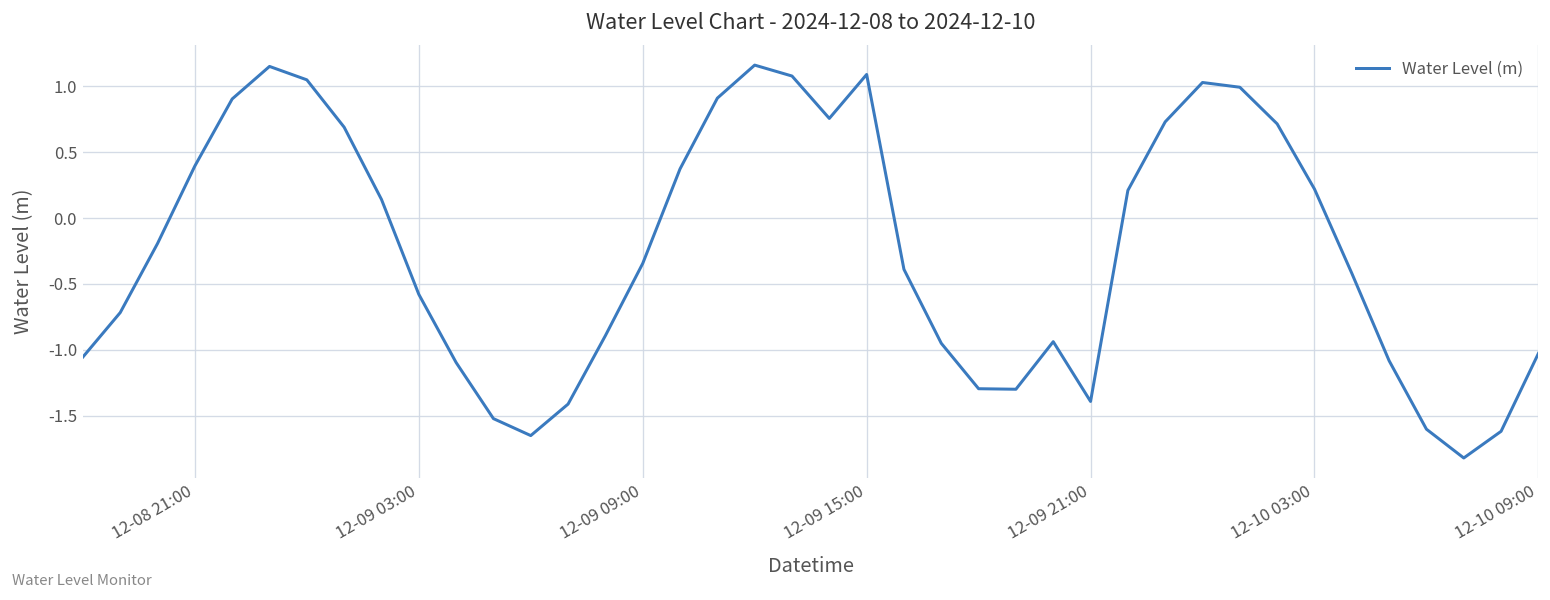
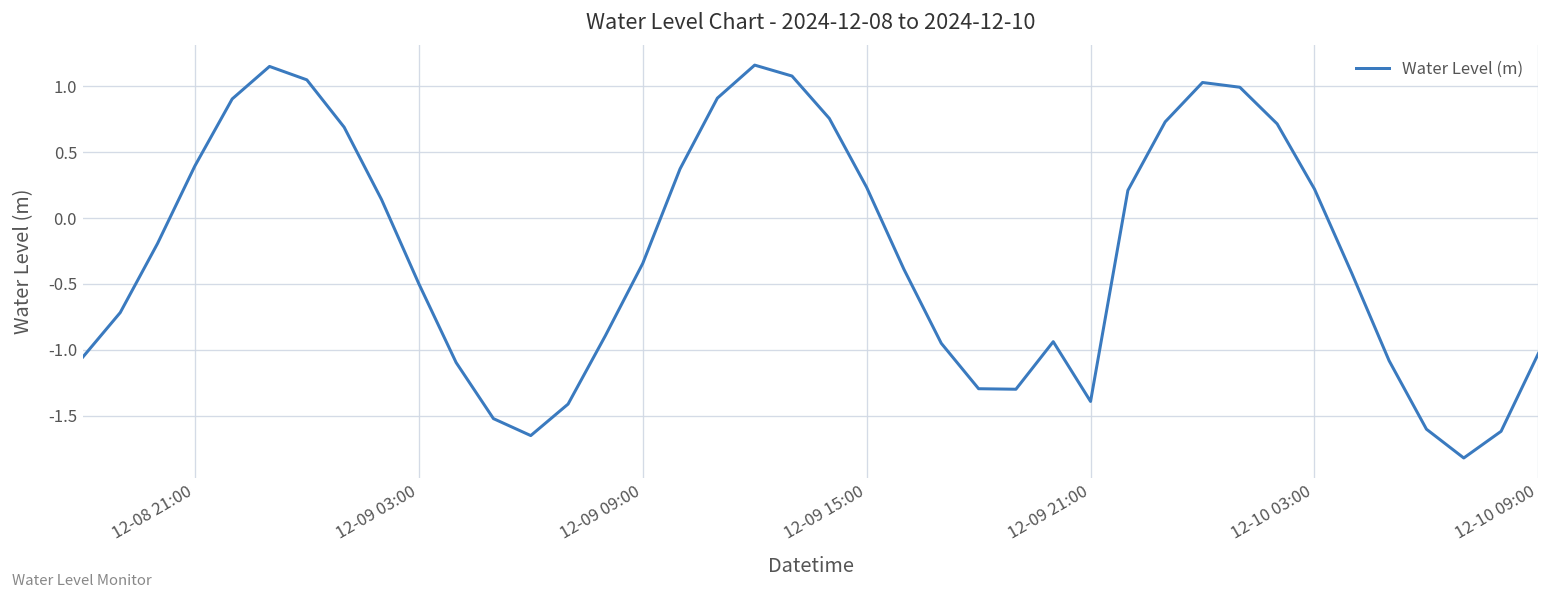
  {
    "12-08 21:00": 0.40,
-   "12-09 03:00": -0.58,
+   "12-09 03:00": -0.50,
    "12-09 09:00": -0.34,
-   "12-09 15:00": 1.09,
+   "12-09 15:00": 0.23,
    "12-09 21:00": -1.39,
    "12-10 03:00": 0.22,
    "12-10 09:00": -1.03
  }
